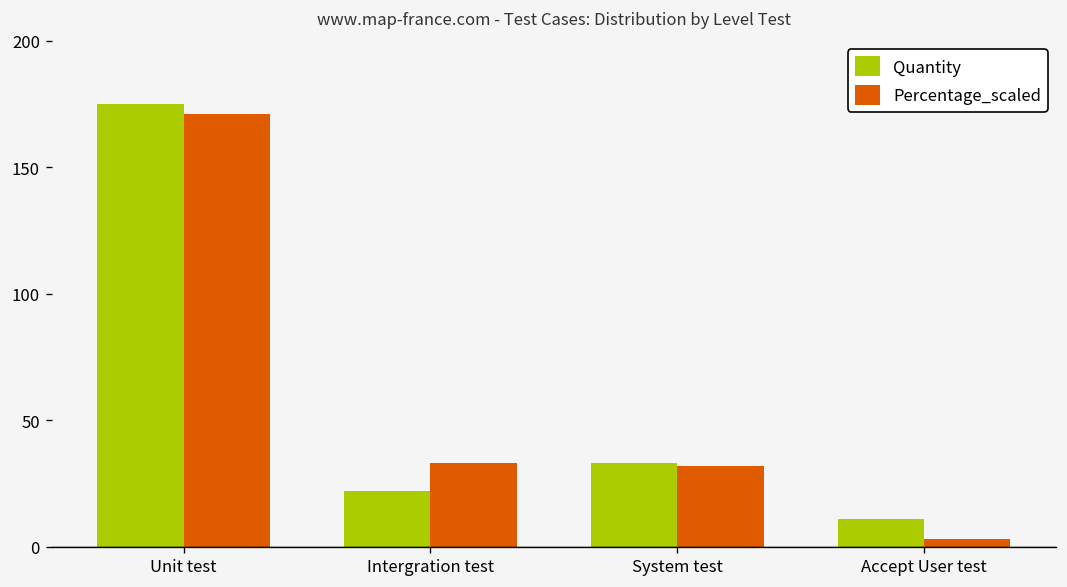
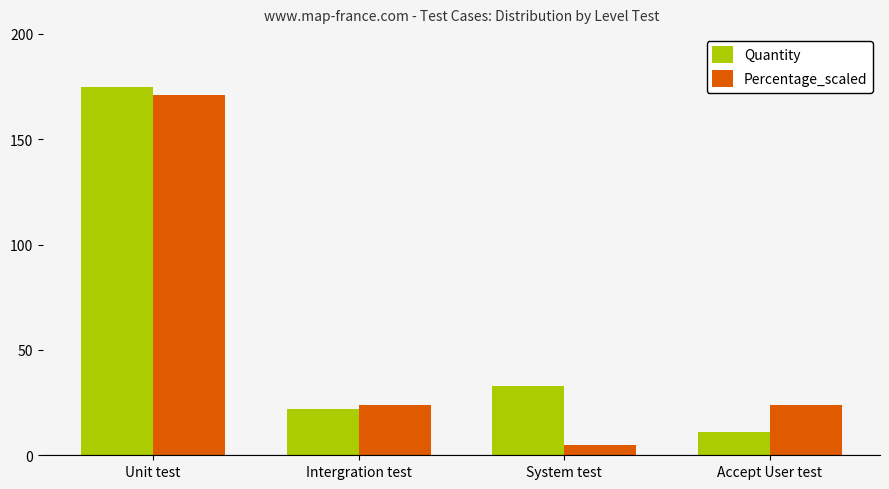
  {
    "Quantity": {
      "Unit test": 175,
      "Intergration test": 22,
      "System test": 33,
      "Accept User test": 11
    },
    "Percentage_scaled": {
      "Unit test": 171,
-     "Intergration test": 33,
-     "System test": 32,
-     "Accept User test": 3
+     "Intergration test": 24,
+     "System test": 5,
+     "Accept User test": 24
    }
  }
